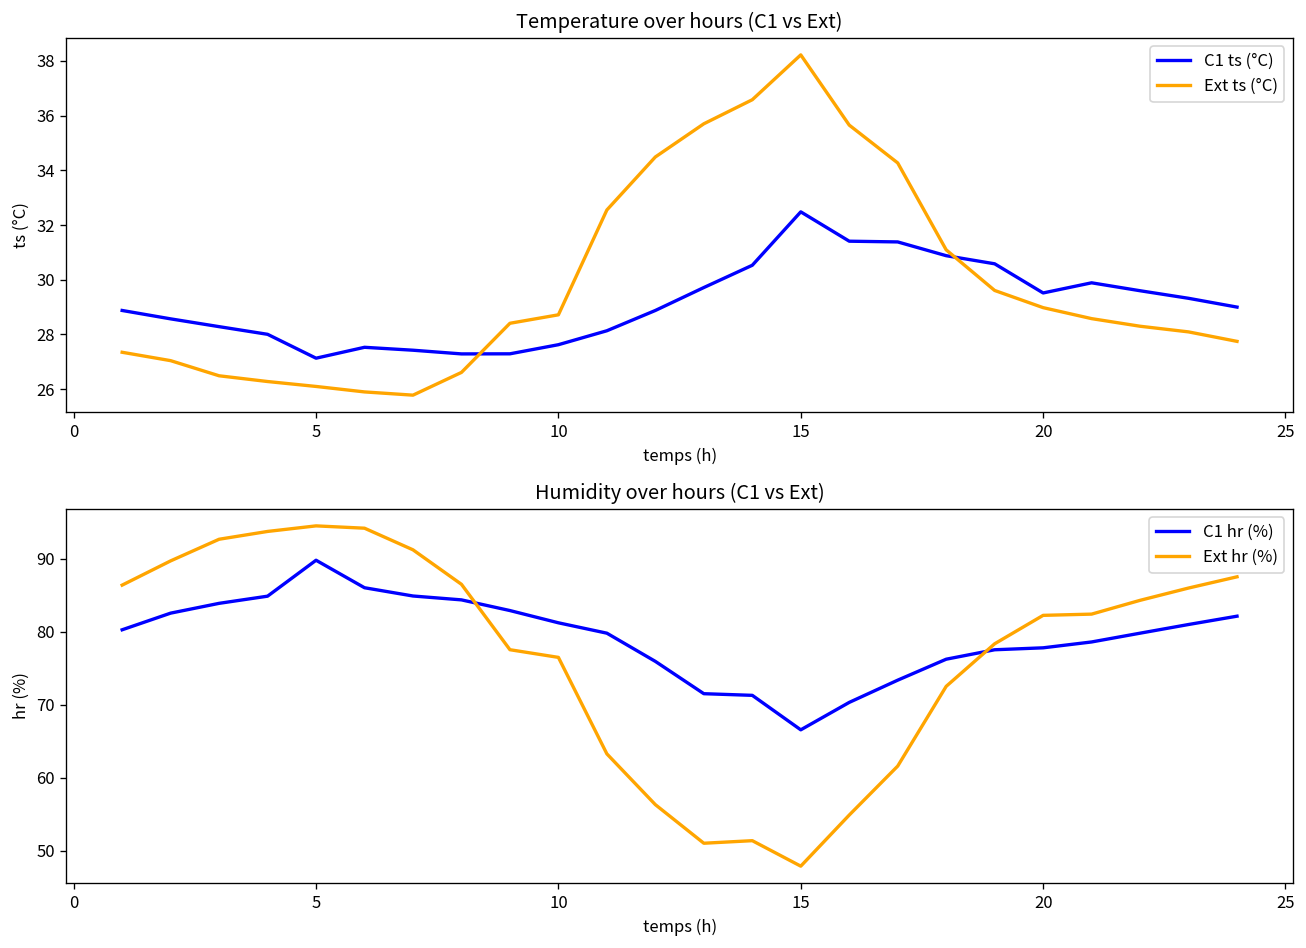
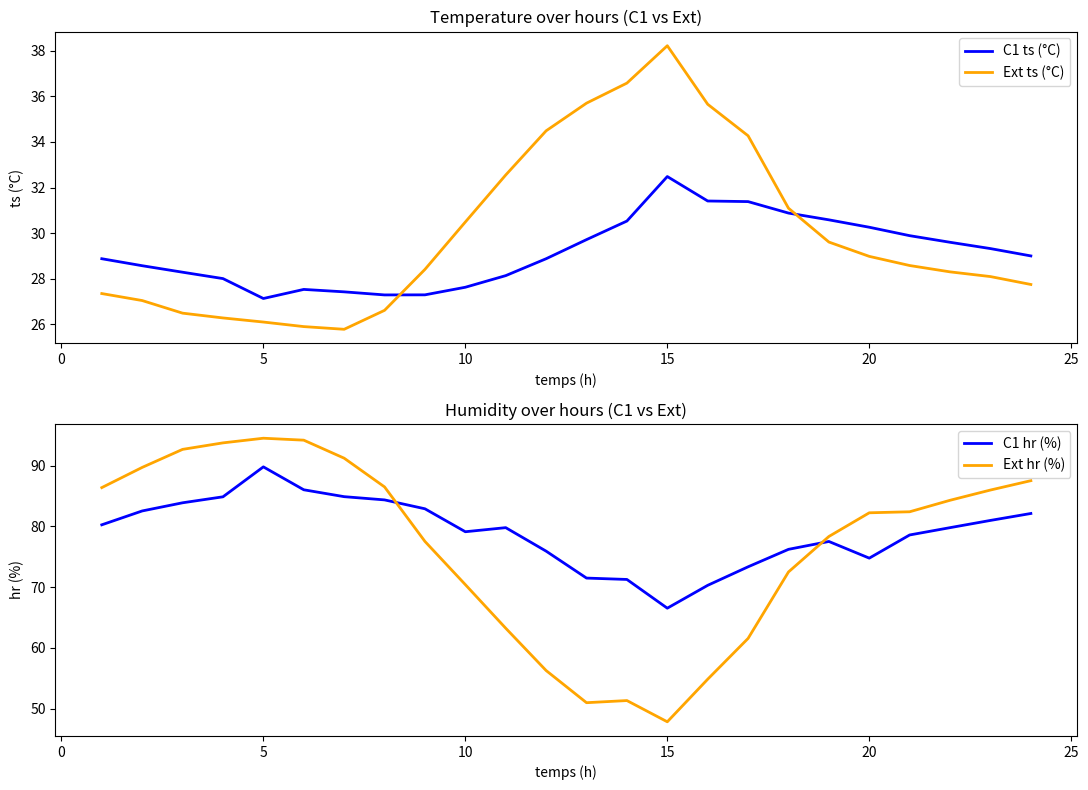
  {
    "Temperature over hours (C1 vs Ext)": {
      "C1 ts (°C)": {
        "5": 27.1,
        "10": 27.6,
        "15": 32.5,
-       "20": 29.5
+       "20": 30.3
      },
      "Ext ts (°C)": {
        "5": 26.1,
-       "10": 28.7,
+       "10": 30.5,
        "15": 38.2,
        "20": 29.0
      }
    },
    "Humidity over hours (C1 vs Ext)": {
      "C1 hr (%)": {
        "5": 90,
-       "10": 81,
+       "10": 79,
        "15": 67,
-       "20": 78
+       "20": 75
      },
      "Ext hr (%)": {
        "5": 95,
-       "10": 76,
+       "10": 70,
        "15": 48,
        "20": 82
      }
    }
  }
